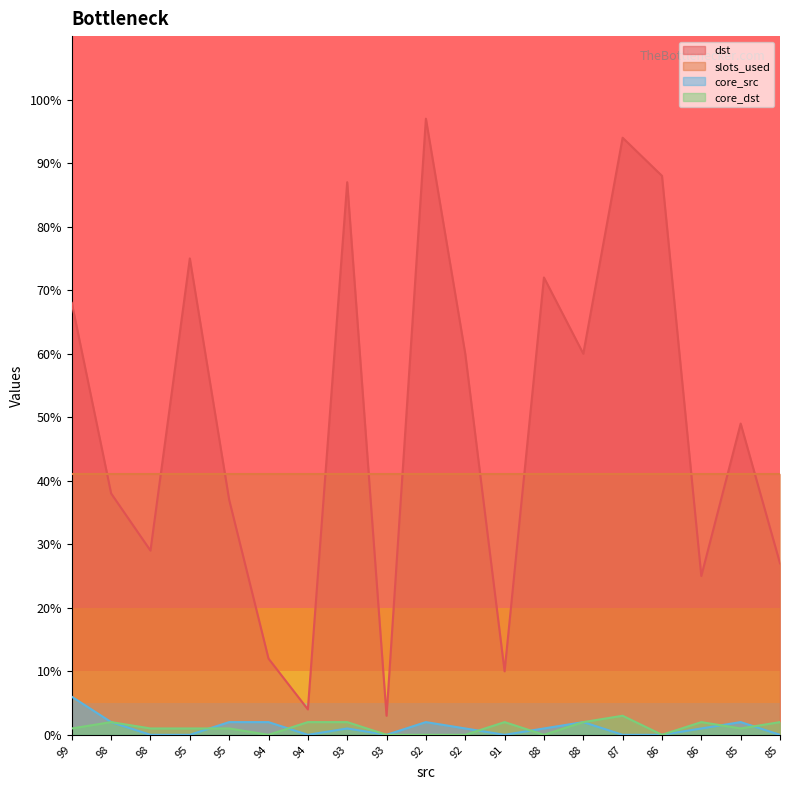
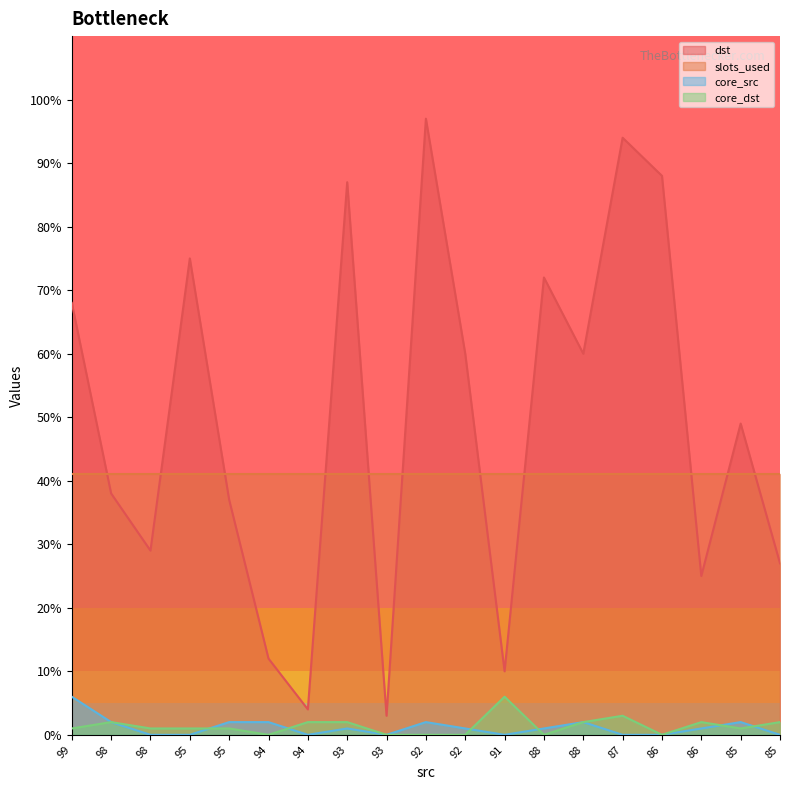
  {
    "core_src": {
      "99": "6%",
      "91": "0%",
      "87": "0%"
    },
    "core_dst": {
      "99": "1%",
-     "91": "2%",
+     "91": "6%",
      "87": "3%"
    }
  }
